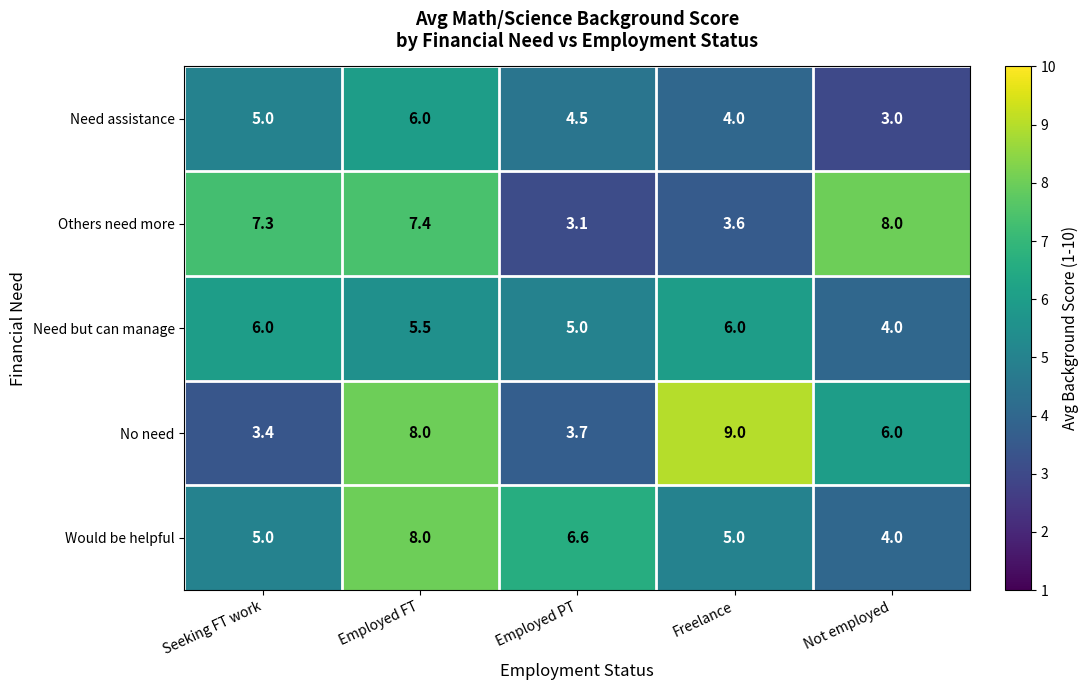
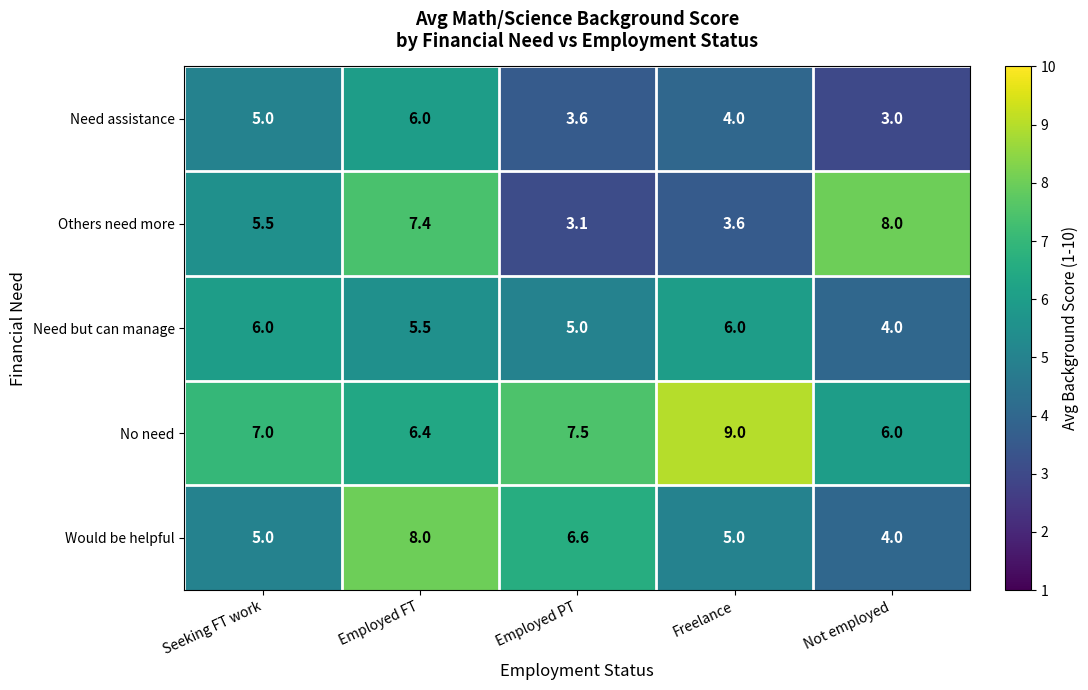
  {
    "Need assistance": {
      "Seeking FT work": 5.0,
      "Employed FT": 6.0,
-     "Employed PT": 4.5,
+     "Employed PT": 3.6,
      "Freelance": 4.0,
      "Not employed": 3.0
    },
    "Others need more": {
-     "Seeking FT work": 7.3,
+     "Seeking FT work": 5.5,
      "Employed FT": 7.4,
      "Employed PT": 3.1,
      "Freelance": 3.6,
      "Not employed": 8.0
    },
    "Need but can manage": {
      "Seeking FT work": 6.0,
      "Employed FT": 5.5,
      "Employed PT": 5.0,
      "Freelance": 6.0,
      "Not employed": 4.0
    },
    "No need": {
-     "Seeking FT work": 3.4,
-     "Employed FT": 8.0,
-     "Employed PT": 3.7,
+     "Seeking FT work": 7.0,
+     "Employed FT": 6.4,
+     "Employed PT": 7.5,
      "Freelance": 9.0,
      "Not employed": 6.0
    },
    "Would be helpful": {
      "Seeking FT work": 5.0,
      "Employed FT": 8.0,
      "Employed PT": 6.6,
      "Freelance": 5.0,
      "Not employed": 4.0
    }
  }
